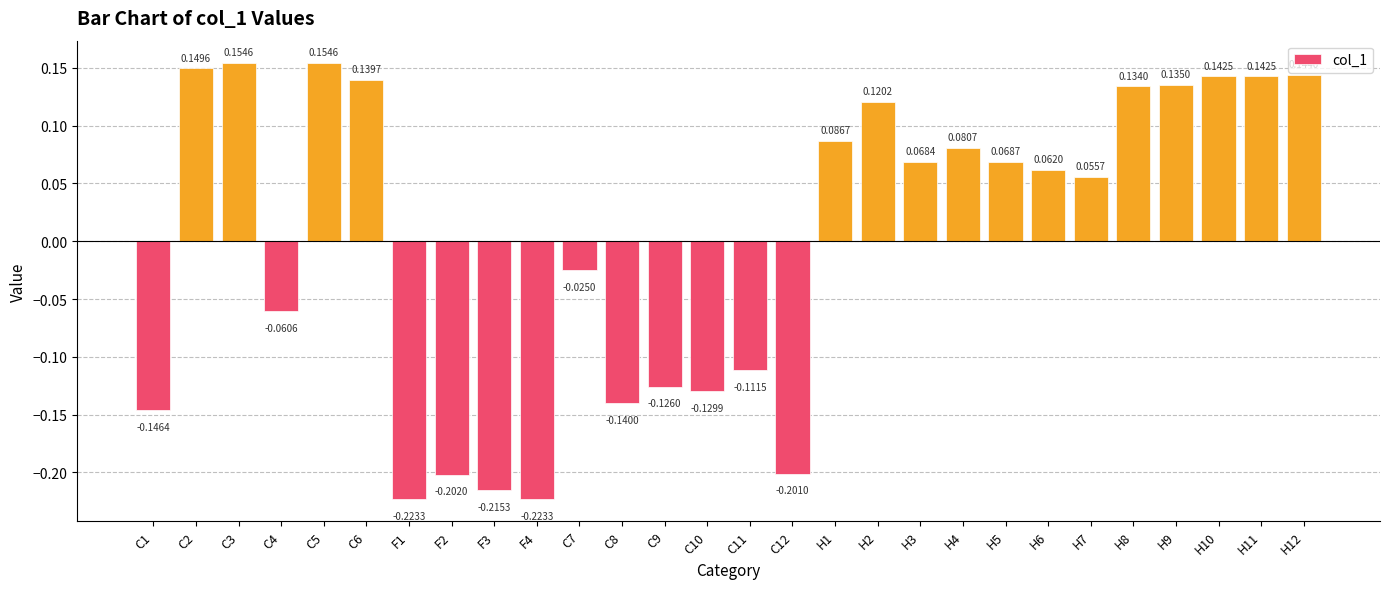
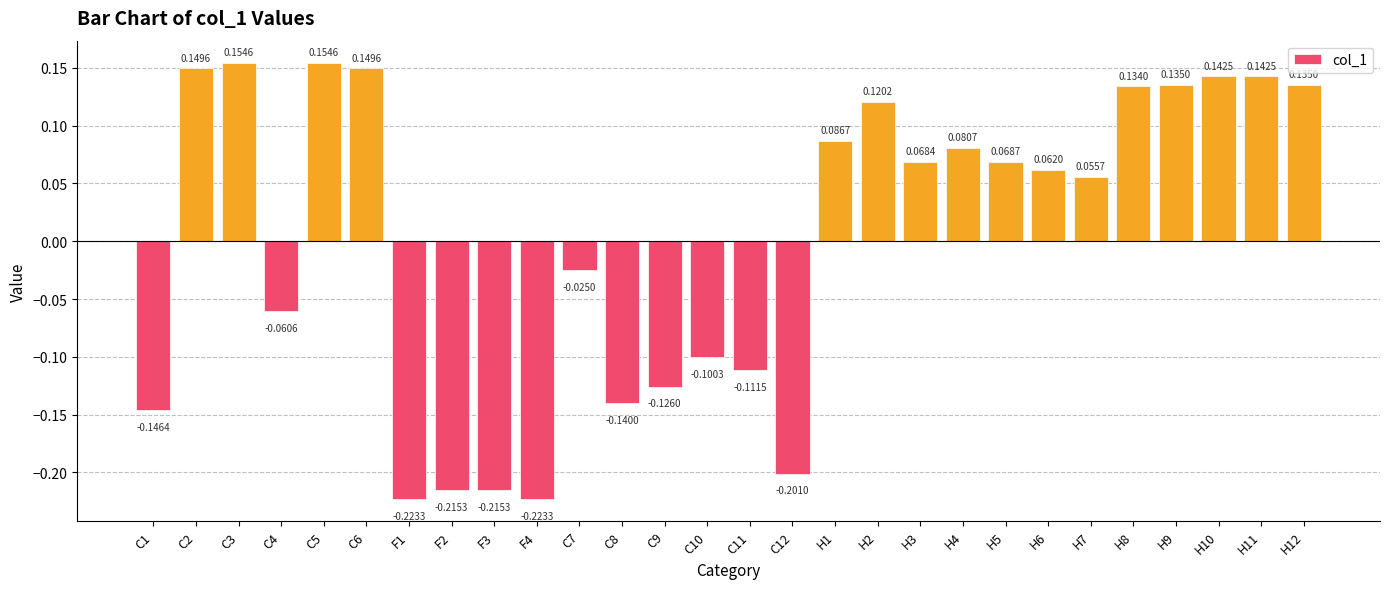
  {
    "C1": -0.1464,
    "C2": 0.1496,
    "C3": 0.1546,
    "C4": -0.0606,
    "C5": 0.1546,
-   "C6": 0.1397,
+   "C6": 0.1496,
    "F1": -0.2233,
-   "F2": -0.2020,
+   "F2": -0.2153,
    "F3": -0.2153,
    "F4": -0.2233,
    "C7": -0.0250,
    "C8": -0.1400,
    "C9": -0.1260,
-   "C10": -0.1299,
+   "C10": -0.1003,
    "C11": -0.1115,
    "C12": -0.2010,
    "H1": 0.0867,
    "H2": 0.1202,
    "H3": 0.0684,
    "H4": 0.0807,
    "H5": 0.0687,
    "H6": 0.0620,
    "H7": 0.0557,
    "H8": 0.1340,
    "H9": 0.1350,
    "H10": 0.1425,
    "H11": 0.1425,
-   "H12": 0.144
+   "H12": 0.135
  }
